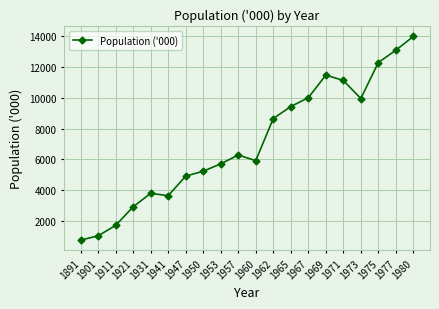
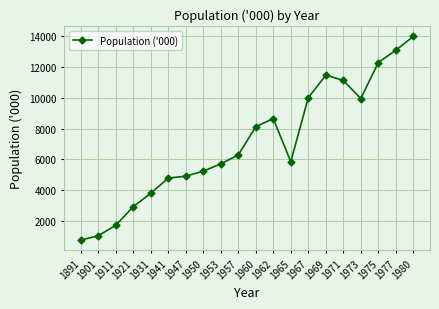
  {
    "1891": 700,
    "1901": 1000,
    "1911": 1700,
    "1921": 2900,
    "1931": 3800,
-   "1941": 3600,
+   "1941": 4800,
    "1947": 4900,
    "1950": 5200,
    "1953": 5700,
    "1957": 6300,
-   "1960": 5900,
+   "1960": 8100,
    "1962": 8700,
-   "1965": 9400,
+   "1965": 5800,
    "1967": 10000,
    "1969": 11500,
    "1971": 11100,
    "1973": 10000,
    "1975": 12300,
    "1977": 13100,
    "1980": 14000
  }
